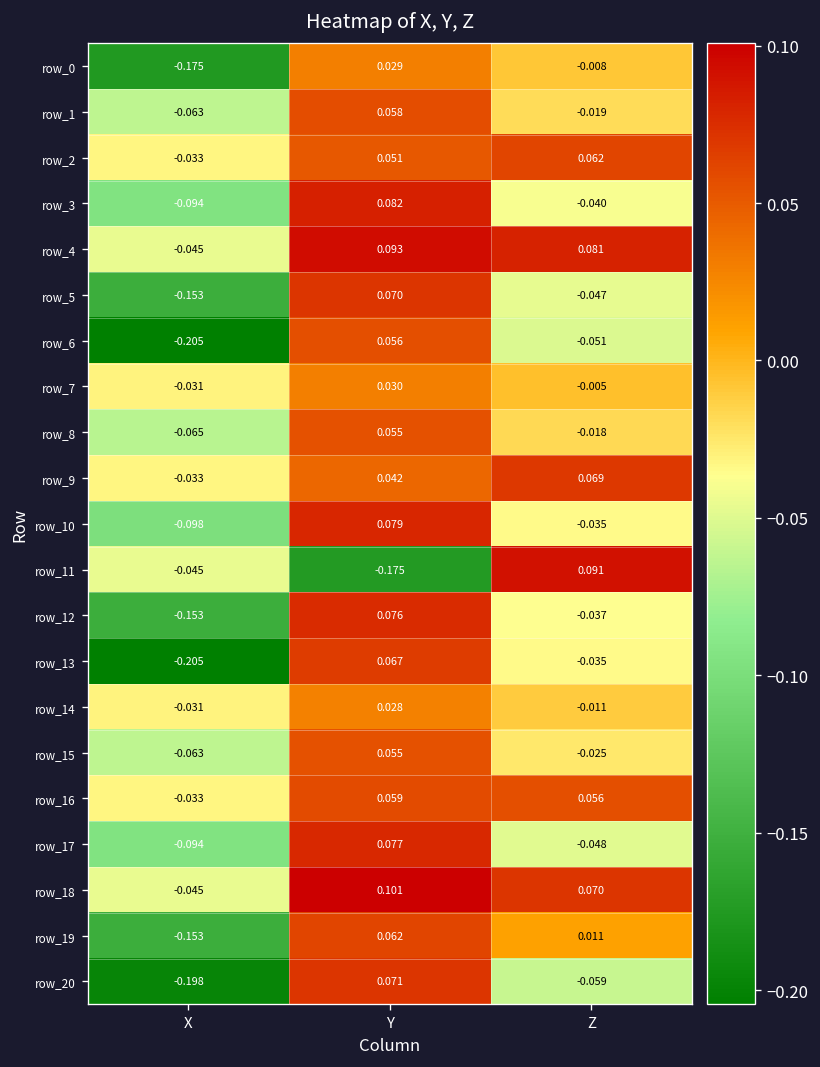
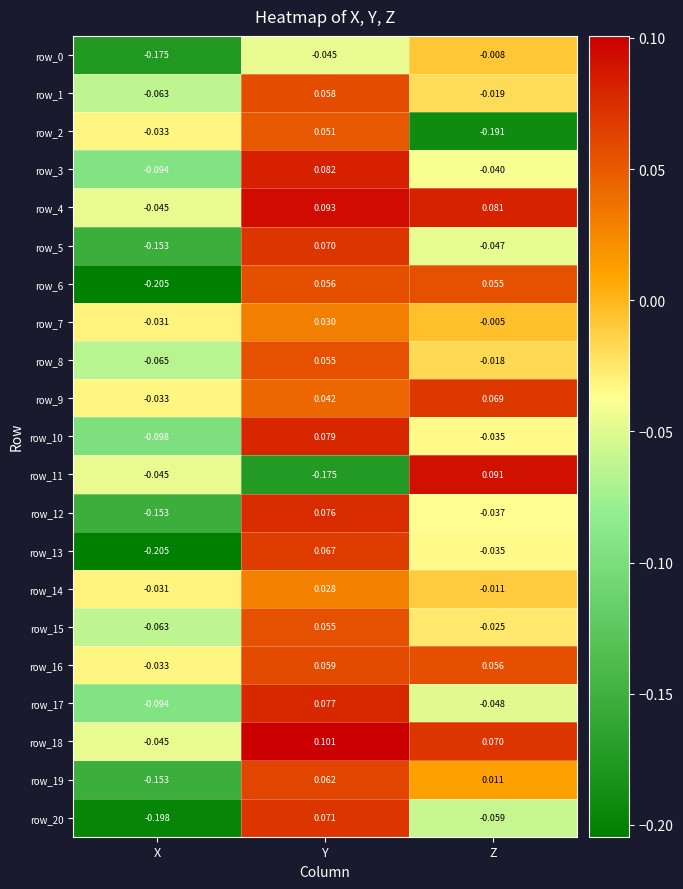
  {
    "row_0": {
      "X": -0.175,
-     "Y": 0.029,
+     "Y": -0.045,
      "Z": -0.008
    },
    "row_1": {
      "X": -0.063,
      "Y": 0.058,
      "Z": -0.019
    },
    "row_2": {
      "X": -0.033,
      "Y": 0.051,
-     "Z": 0.062
+     "Z": -0.191
    },
    "row_3": {
      "X": -0.094,
      "Y": 0.082,
      "Z": -0.040
    },
    "row_4": {
      "X": -0.045,
      "Y": 0.093,
      "Z": 0.081
    },
    "row_5": {
      "X": -0.153,
      "Y": 0.070,
      "Z": -0.047
    },
    "row_6": {
      "X": -0.205,
      "Y": 0.056,
-     "Z": -0.051
+     "Z": 0.055
    },
    "row_7": {
      "X": -0.031,
      "Y": 0.030,
      "Z": -0.005
    },
    "row_8": {
      "X": -0.065,
      "Y": 0.055,
      "Z": -0.018
    },
    "row_9": {
      "X": -0.033,
      "Y": 0.042,
      "Z": 0.069
    },
    "row_10": {
      "X": -0.098,
      "Y": 0.079,
      "Z": -0.035
    },
    "row_11": {
      "X": -0.045,
      "Y": -0.175,
      "Z": 0.091
    },
    "row_12": {
      "X": -0.153,
      "Y": 0.076,
      "Z": -0.037
    },
    "row_13": {
      "X": -0.205,
      "Y": 0.067,
      "Z": -0.035
    },
    "row_14": {
      "X": -0.031,
      "Y": 0.028,
      "Z": -0.011
    },
    "row_15": {
      "X": -0.063,
      "Y": 0.055,
      "Z": -0.025
    },
    "row_16": {
      "X": -0.033,
      "Y": 0.059,
      "Z": 0.056
    },
    "row_17": {
      "X": -0.094,
      "Y": 0.077,
      "Z": -0.048
    },
    "row_18": {
      "X": -0.045,
      "Y": 0.101,
      "Z": 0.070
    },
    "row_19": {
      "X": -0.153,
      "Y": 0.062,
      "Z": 0.011
    },
    "row_20": {
      "X": -0.198,
      "Y": 0.071,
      "Z": -0.059
    }
  }
